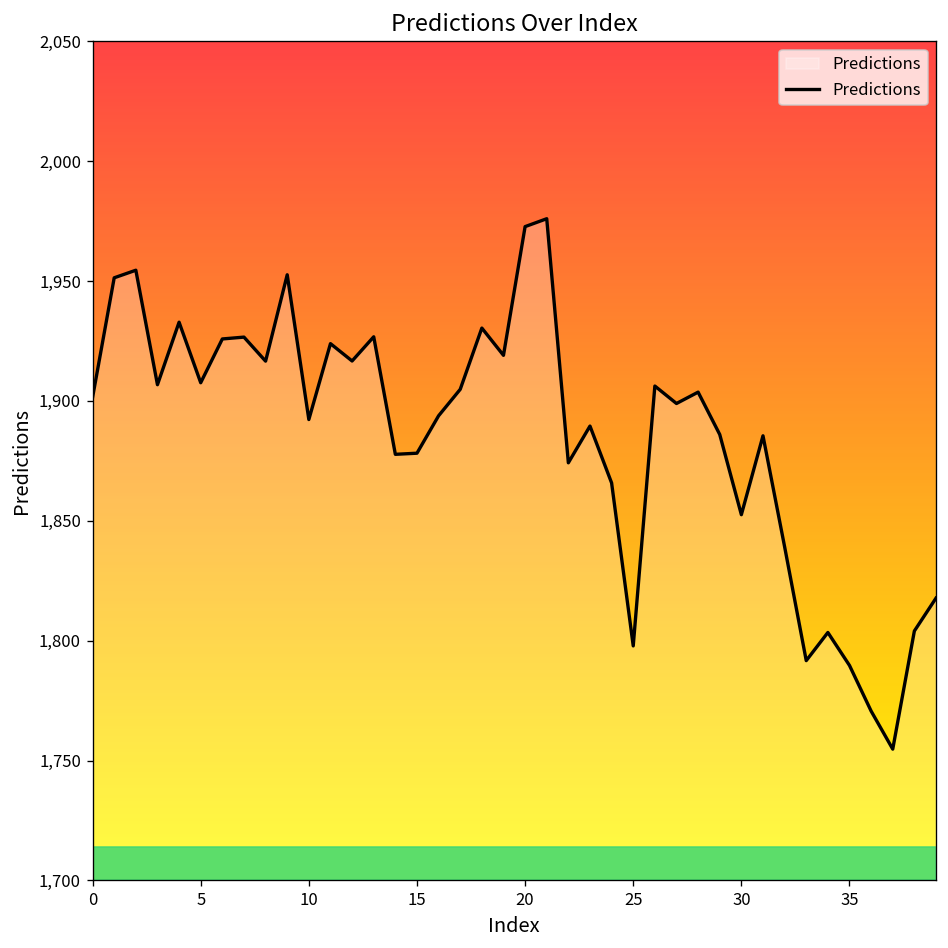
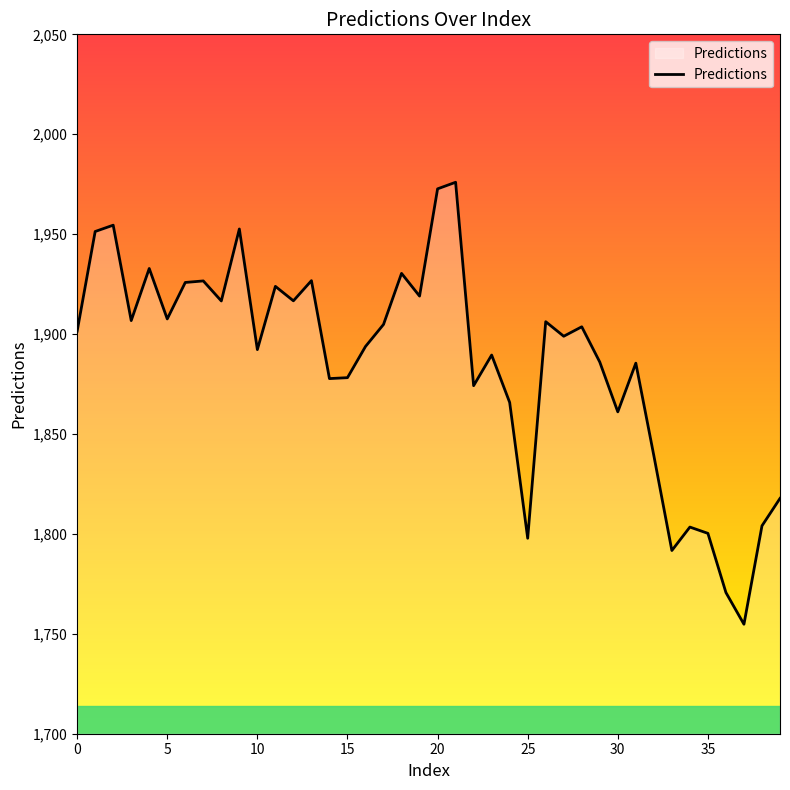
  {
    "0": "1,901",
    "5": "1,908",
    "10": "1,892",
    "15": "1,878",
    "20": "1,973",
    "25": "1,798",
-   "30": "1,853",
-   "35": "1,790"
+   "30": "1,861",
+   "35": "1,800"
  }
